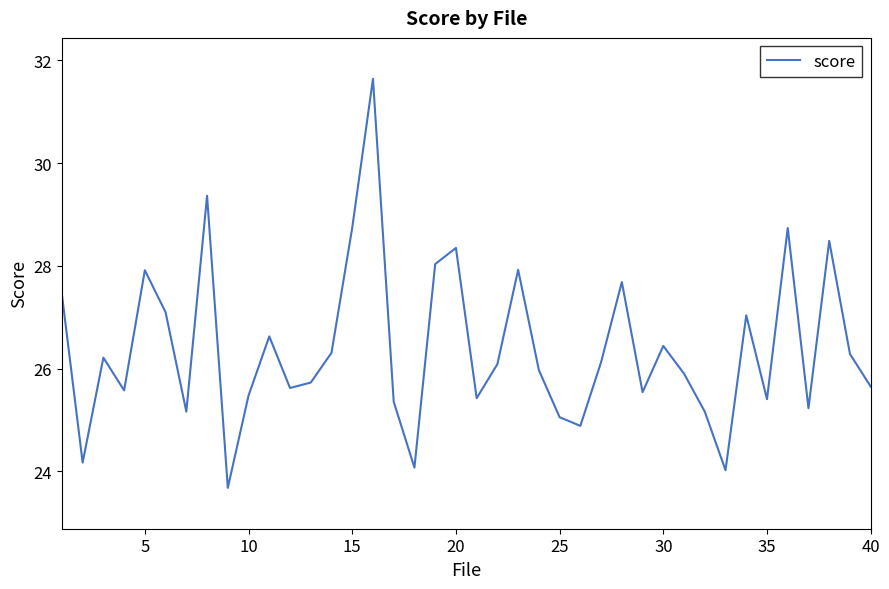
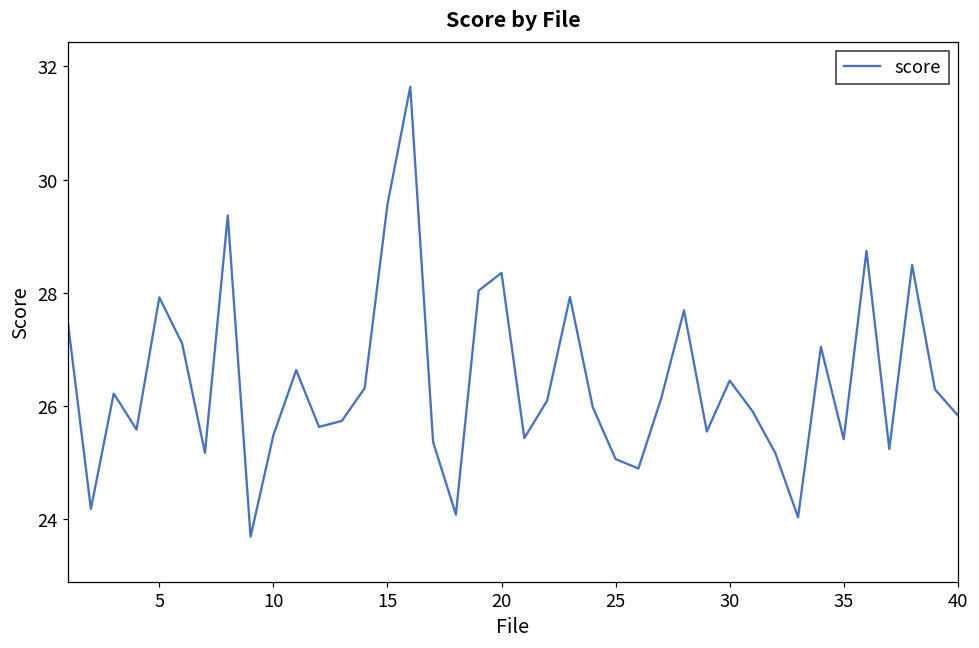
  {
    "5": 27.9,
    "10": 25.5,
-   "15": 28.7,
+   "15": 29.6,
    "20": 28.3,
    "25": 25.1,
    "30": 26.4,
    "35": 25.4,
-   "40": 25.7
+   "40": 25.8
  }
